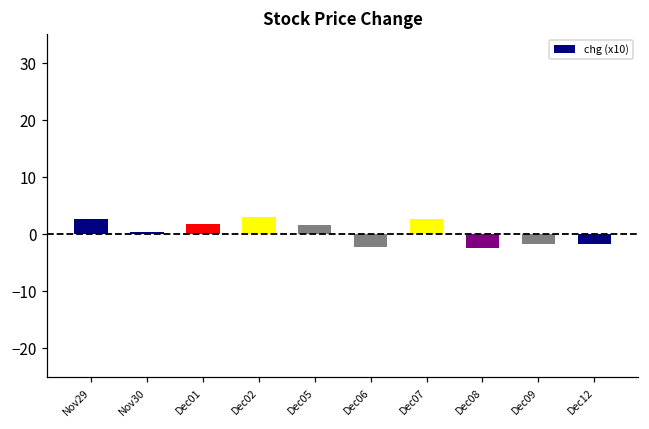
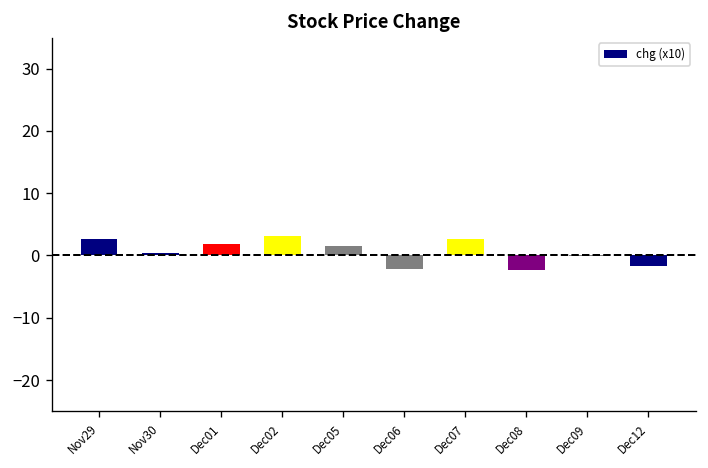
  {
    "Nov29": 3,
    "Dec01": 2,
    "Dec02": 3,
    "Dec05": 2,
    "Dec06": -2,
    "Dec07": 3,
    "Dec08": -2,
-   "Dec09": -2,
+   "Dec09": 0,
    "Dec12": -2
  }
